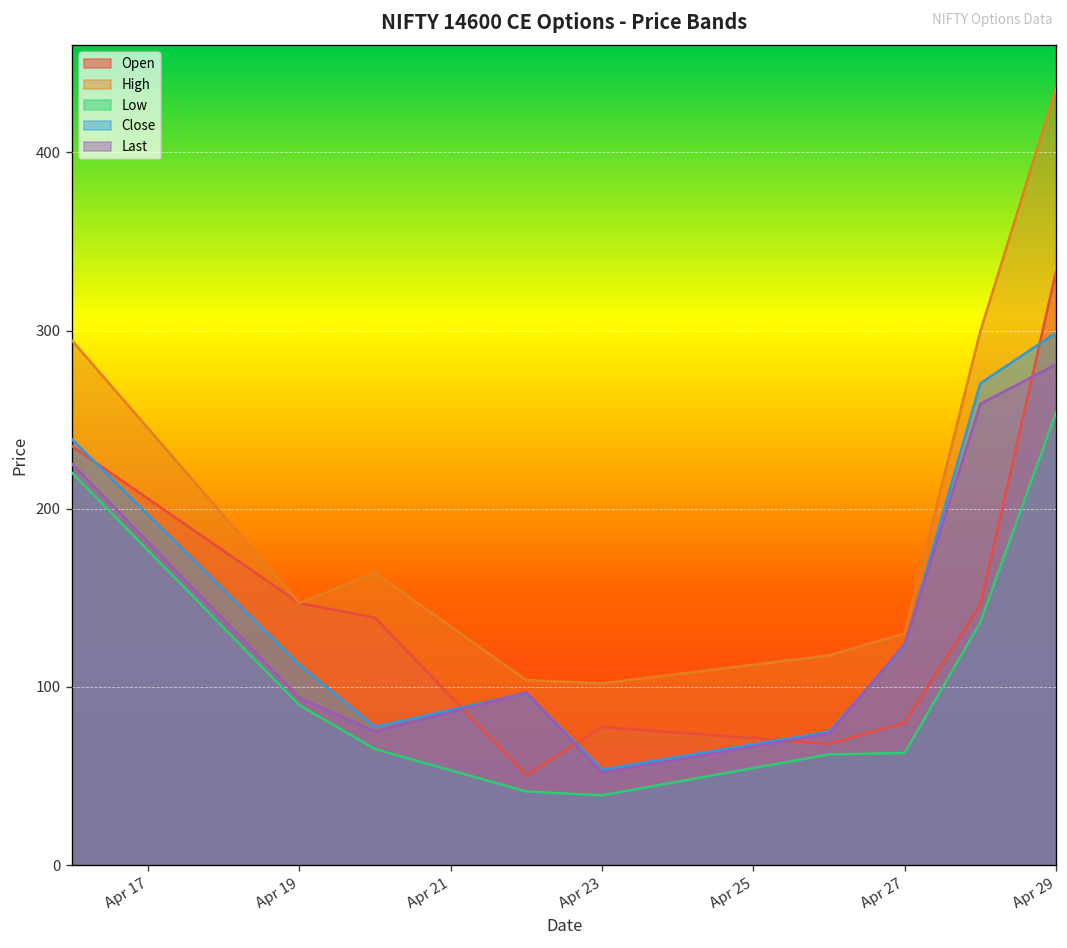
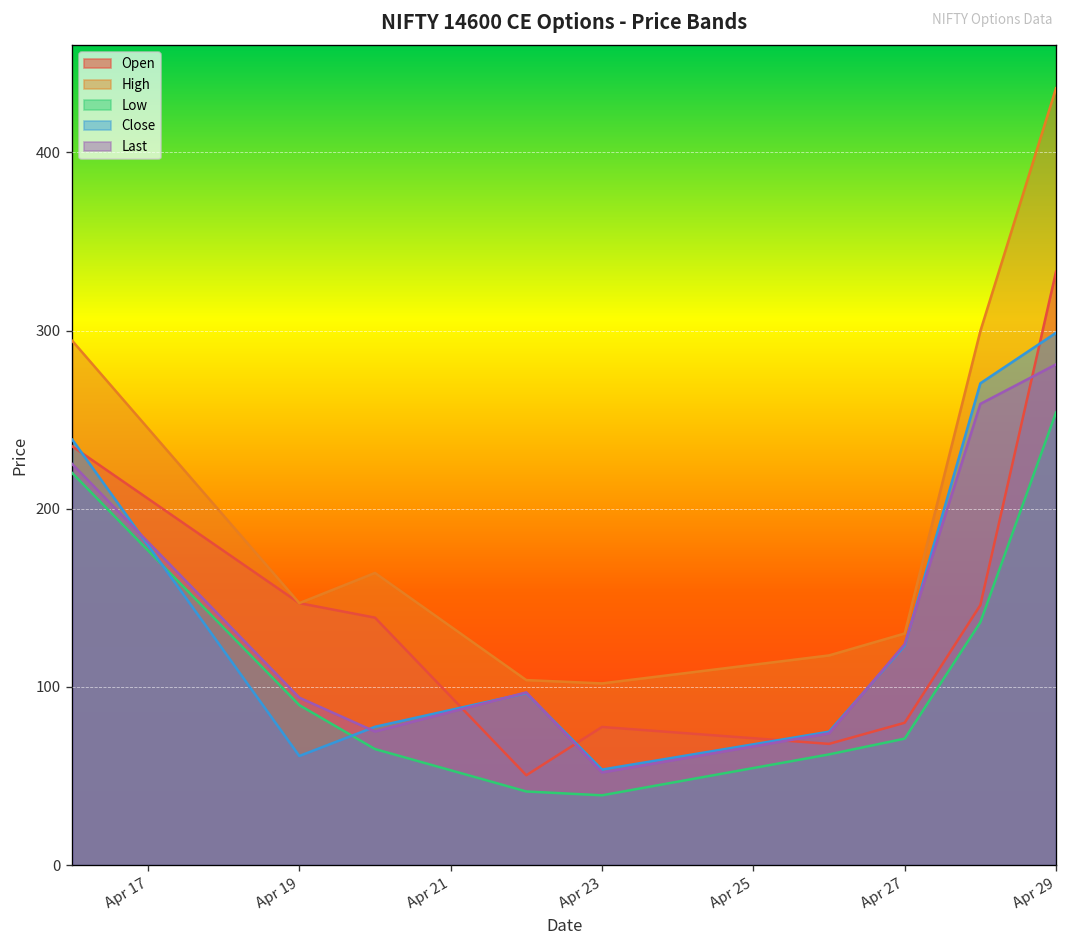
  {
    "Low": {
      "Apr 19": 90,
      "Apr 23": 39,
-     "Apr 27": 63,
+     "Apr 27": 71,
      "Apr 29": 254
    },
    "Close": {
-     "Apr 19": 112,
+     "Apr 19": 61,
      "Apr 29": 299
    },
    "Last": {
      "Apr 19": 94,
      "Apr 29": 281
    }
  }
